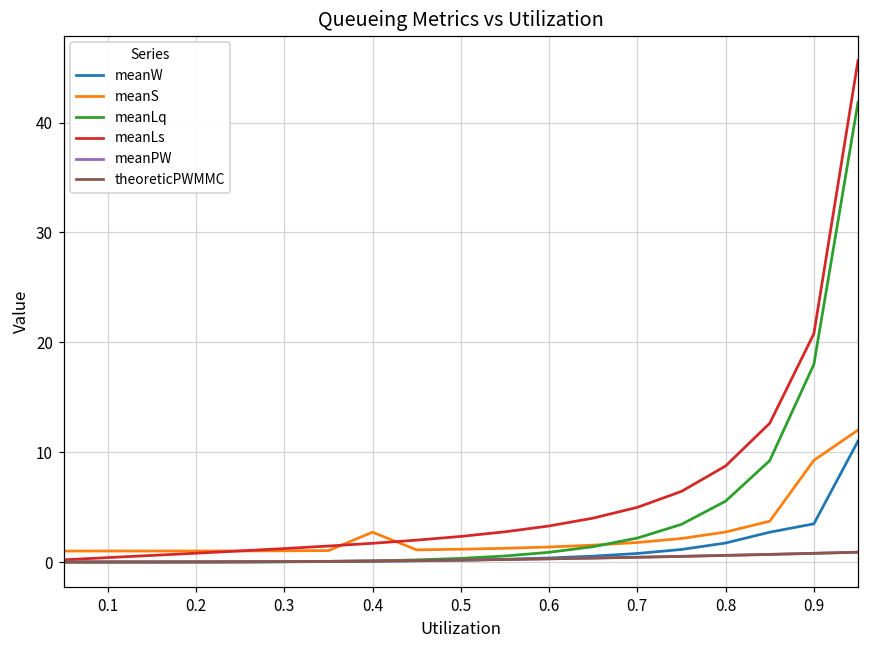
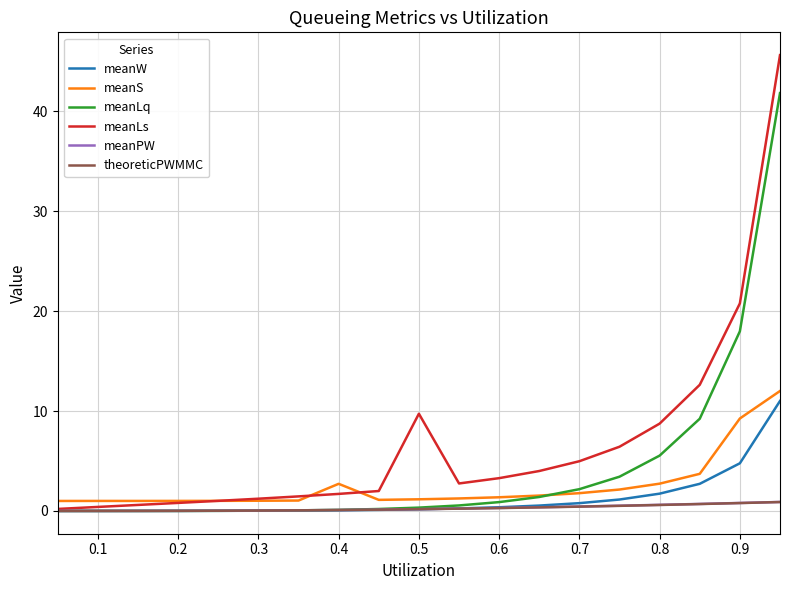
  {
    "meanW": {
      "0.7": 1,
      "0.8": 2,
-     "0.9": 3
+     "0.9": 5
    },
    "meanS": {
      "0.1": 1,
      "0.4": 3,
      "0.5": 1,
      "0.6": 1,
      "0.7": 2,
      "0.8": 3,
      "0.9": 9
    },
    "meanLq": {
      "0.6": 1,
      "0.7": 2,
      "0.8": 6,
      "0.9": 18
    },
    "meanLs": {
      "0.1": 0,
      "0.4": 2,
-     "0.5": 2,
+     "0.5": 10,
      "0.6": 3,
      "0.7": 5,
      "0.8": 9,
      "0.9": 21
    }
  }
